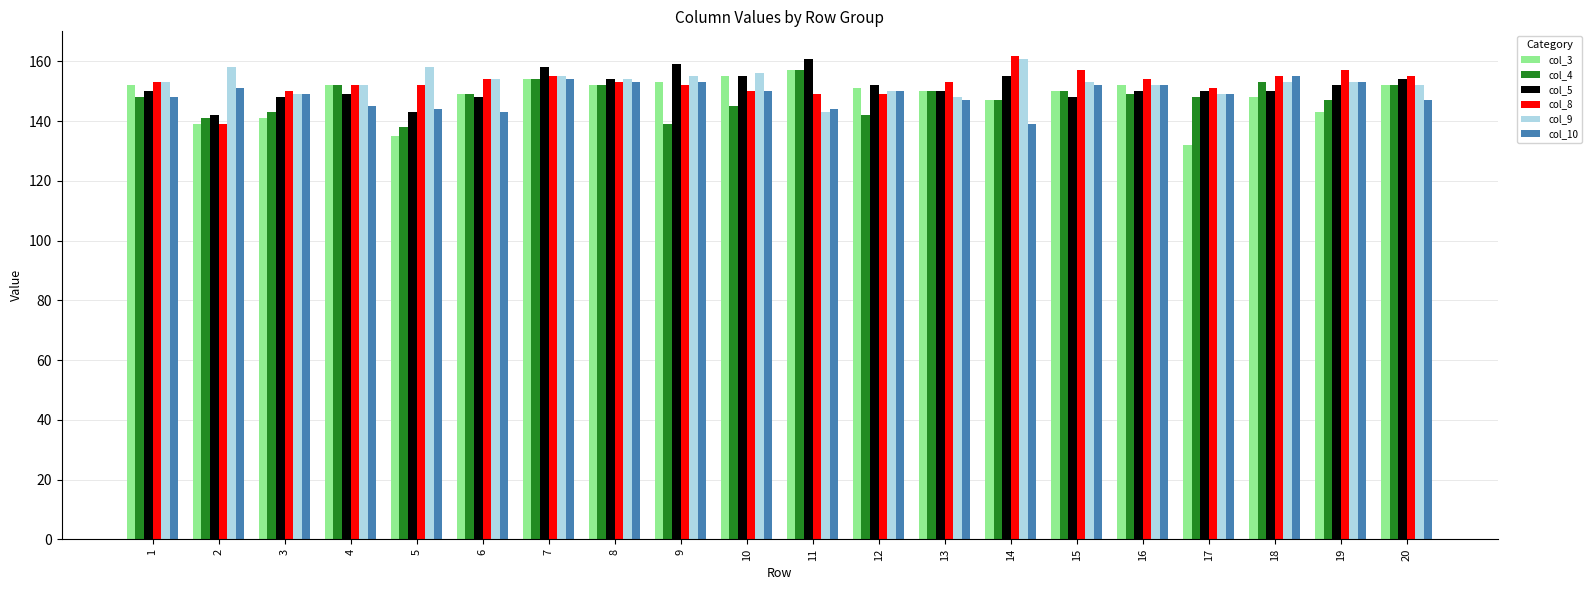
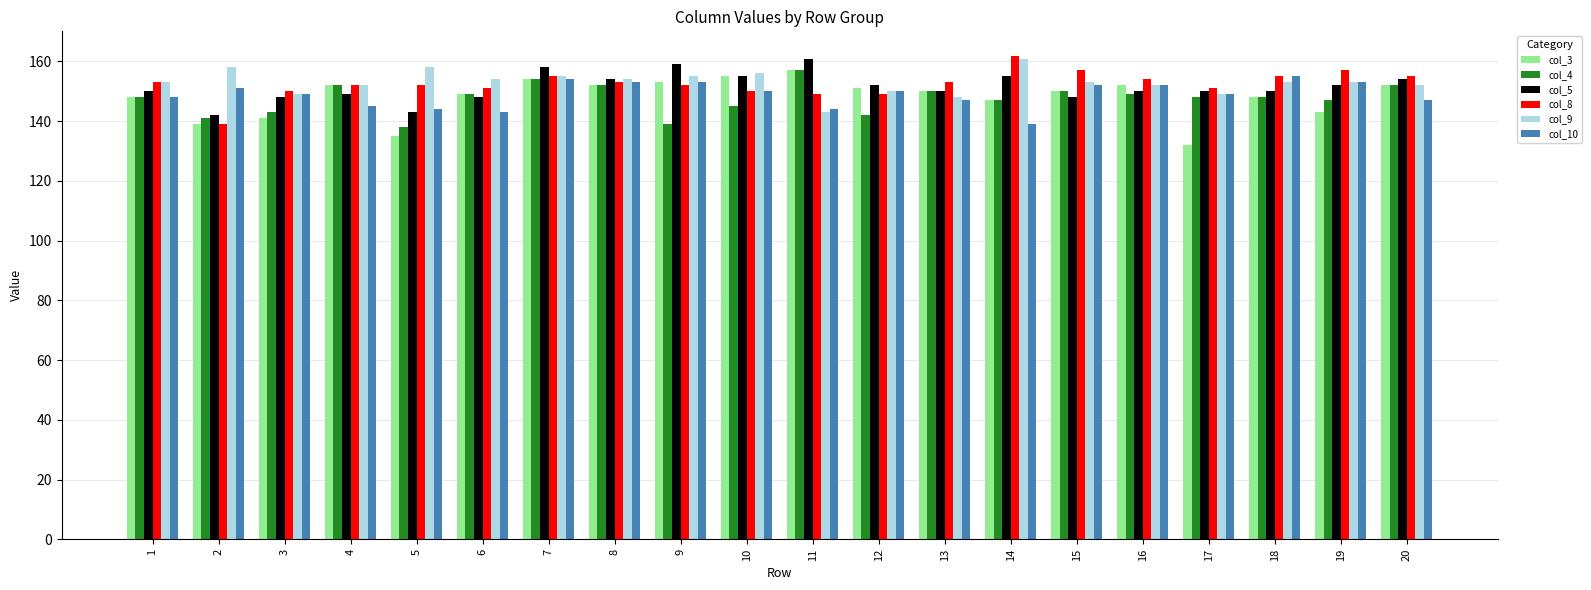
  {
    "col_3": {
-     "1": 152,
+     "1": 148,
      "2": 139,
      "3": 141,
      "4": 152,
      "5": 135,
      "6": 149,
      "7": 154,
      "8": 152,
      "9": 153,
      "10": 155,
      "11": 157,
      "12": 151,
      "13": 150,
      "14": 147,
      "15": 150,
      "16": 152,
      "17": 132,
      "18": 148,
      "19": 143,
      "20": 152
    },
    "col_4": {
      "1": 148,
      "2": 141,
      "3": 143,
      "4": 152,
      "5": 138,
      "6": 149,
      "7": 154,
      "8": 152,
      "9": 139,
      "10": 145,
      "11": 157,
      "12": 142,
      "13": 150,
      "14": 147,
      "15": 150,
      "16": 149,
      "17": 148,
-     "18": 153,
+     "18": 148,
      "19": 147,
      "20": 152
    },
    "col_5": {
      "1": 150,
      "2": 142,
      "3": 148,
      "4": 149,
      "5": 143,
      "6": 148,
      "7": 158,
      "8": 154,
      "9": 159,
      "10": 155,
      "11": 161,
      "12": 152,
      "13": 150,
      "14": 155,
      "15": 148,
      "16": 150,
      "17": 150,
      "18": 150,
      "19": 152,
      "20": 154
    },
    "col_8": {
      "1": 153,
      "2": 139,
      "3": 150,
      "4": 152,
      "5": 152,
-     "6": 154,
+     "6": 151,
      "7": 155,
      "8": 153,
      "9": 152,
      "10": 150,
      "11": 149,
      "12": 149,
      "13": 153,
      "14": 162,
      "15": 157,
      "16": 154,
      "17": 151,
      "18": 155,
      "19": 157,
      "20": 155
    },
    "col_9": {
      "1": 153,
      "2": 158,
      "3": 149,
      "4": 152,
      "5": 158,
      "6": 154,
      "7": 155,
      "8": 154,
      "9": 155,
      "10": 156,
      "11": 143,
      "12": 150,
      "13": 148,
      "14": 161,
      "15": 153,
      "16": 152,
      "17": 149,
      "18": 153,
      "19": 153,
      "20": 152
    },
    "col_10": {
      "1": 148,
      "2": 151,
      "3": 149,
      "4": 145,
      "5": 144,
      "6": 143,
      "7": 154,
      "8": 153,
      "9": 153,
      "10": 150,
      "11": 144,
      "12": 150,
      "13": 147,
      "14": 139,
      "15": 152,
      "16": 152,
      "17": 149,
      "18": 155,
      "19": 153,
      "20": 147
    }
  }
